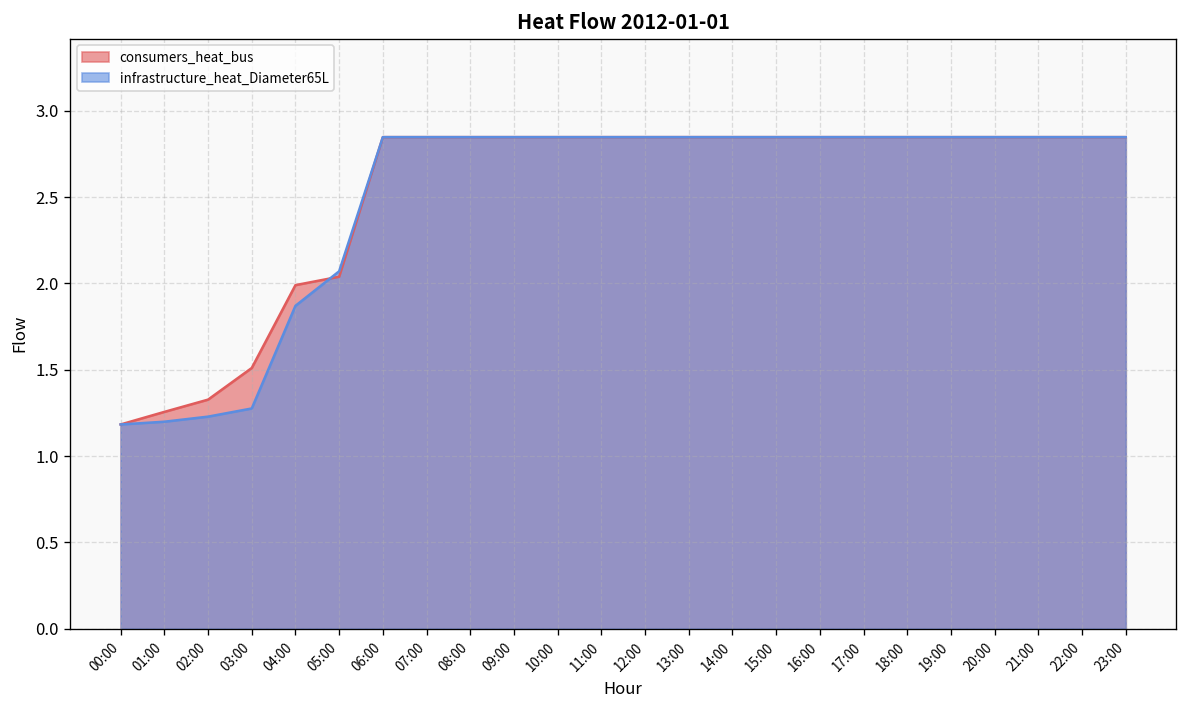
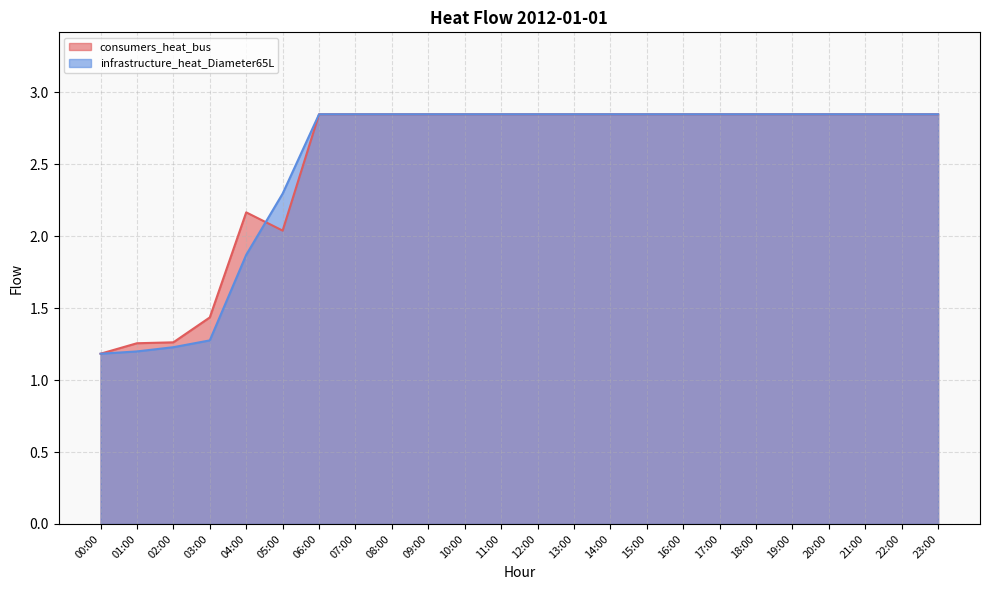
  {
    "consumers_heat_bus": {
      "01:00": 1.26,
-     "02:00": 1.33,
-     "03:00": 1.51,
-     "04:00": 1.99,
+     "02:00": 1.26,
+     "03:00": 1.44,
+     "04:00": 2.17,
      "05:00": 2.04
    },
    "infrastructure_heat_Diameter65L": {
      "01:00": 1.20,
      "02:00": 1.23,
      "03:00": 1.28,
      "04:00": 1.87,
-     "05:00": 2.07
+     "05:00": 2.30
    }
  }
